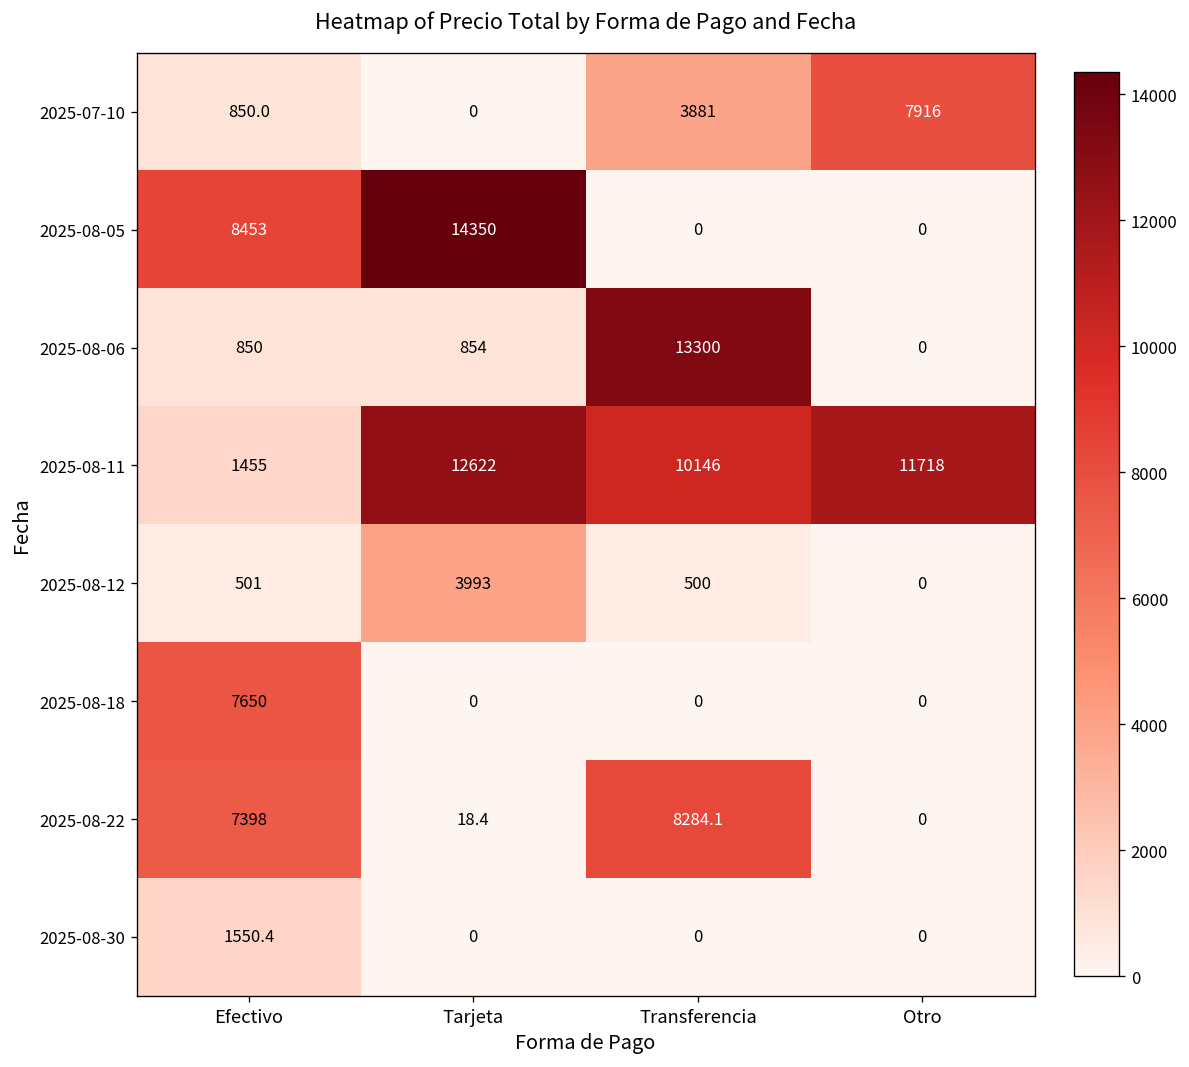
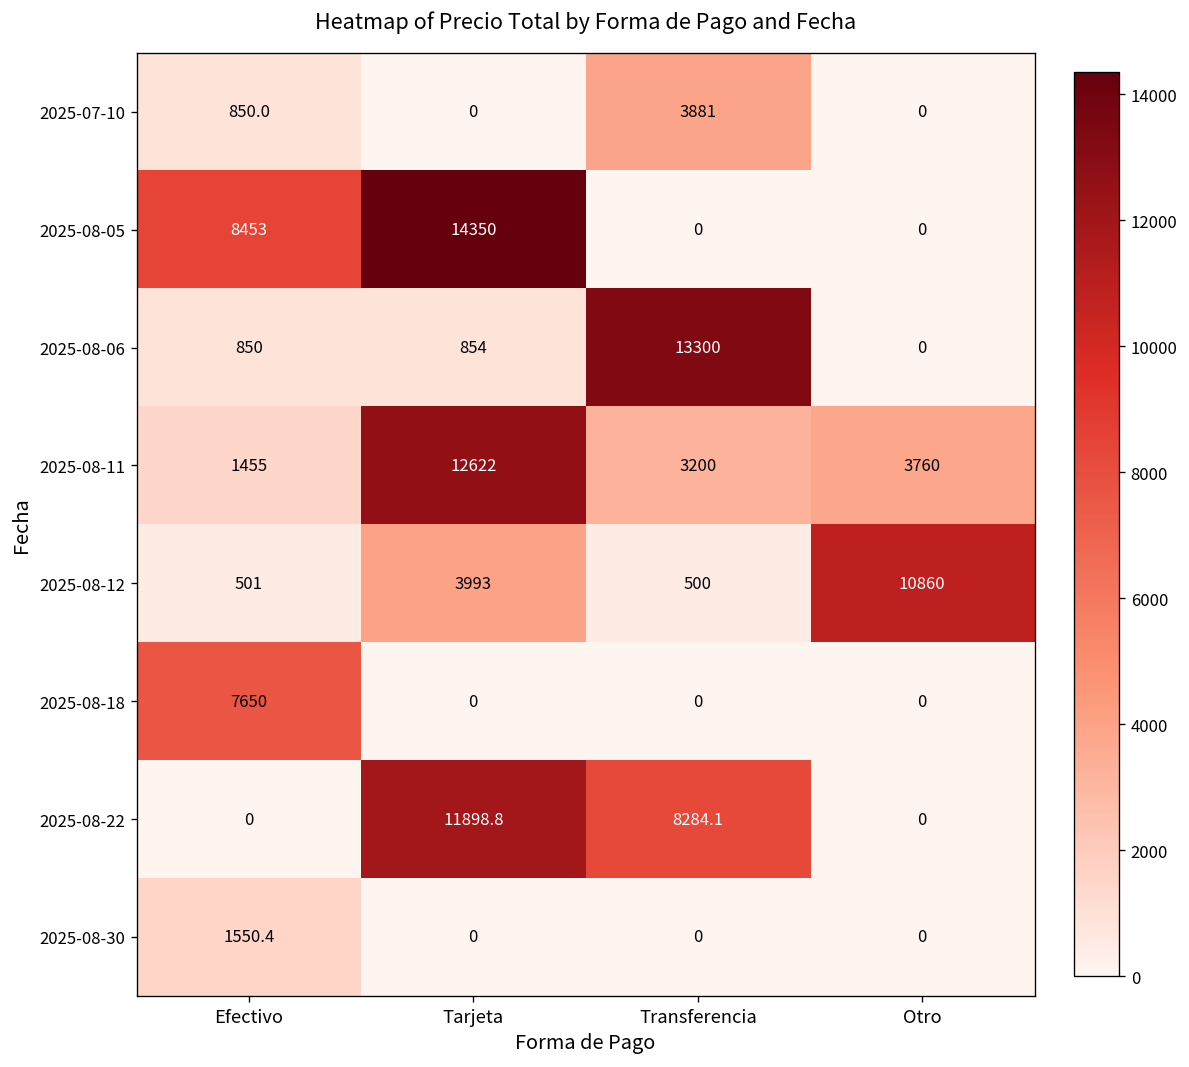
  {
    "2025-07-10": {
      "Efectivo": 850.0,
      "Tarjeta": 0,
      "Transferencia": 3881,
-     "Otro": 7916
+     "Otro": 0
    },
    "2025-08-05": {
      "Efectivo": 8453,
      "Tarjeta": 14350,
      "Transferencia": 0,
      "Otro": 0
    },
    "2025-08-06": {
      "Efectivo": 850,
      "Tarjeta": 854,
      "Transferencia": 13300,
      "Otro": 0
    },
    "2025-08-11": {
      "Efectivo": 1455,
      "Tarjeta": 12622,
-     "Transferencia": 10146,
-     "Otro": 11718
+     "Transferencia": 3200,
+     "Otro": 3760
    },
    "2025-08-12": {
      "Efectivo": 501,
      "Tarjeta": 3993,
      "Transferencia": 500,
-     "Otro": 0
+     "Otro": 10860
    },
    "2025-08-18": {
      "Efectivo": 7650,
      "Tarjeta": 0,
      "Transferencia": 0,
      "Otro": 0
    },
    "2025-08-22": {
-     "Efectivo": 7398,
-     "Tarjeta": 18.4,
+     "Efectivo": 0,
+     "Tarjeta": 11898.8,
      "Transferencia": 8284.1,
      "Otro": 0
    },
    "2025-08-30": {
      "Efectivo": 1550.4,
      "Tarjeta": 0,
      "Transferencia": 0,
      "Otro": 0
    }
  }
